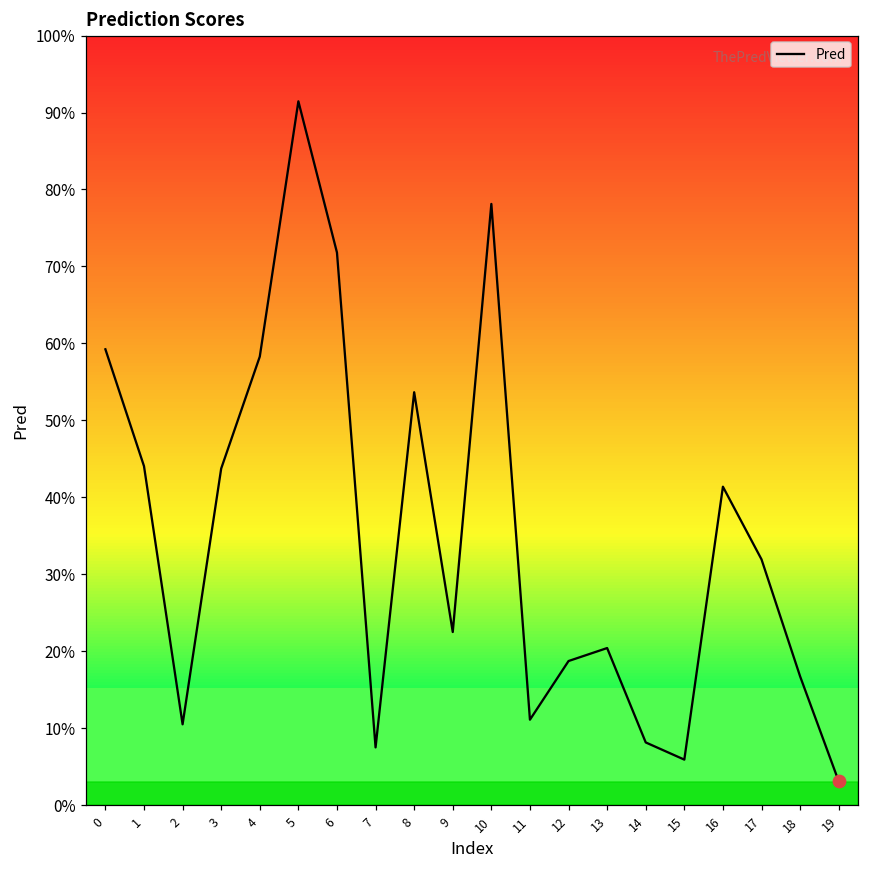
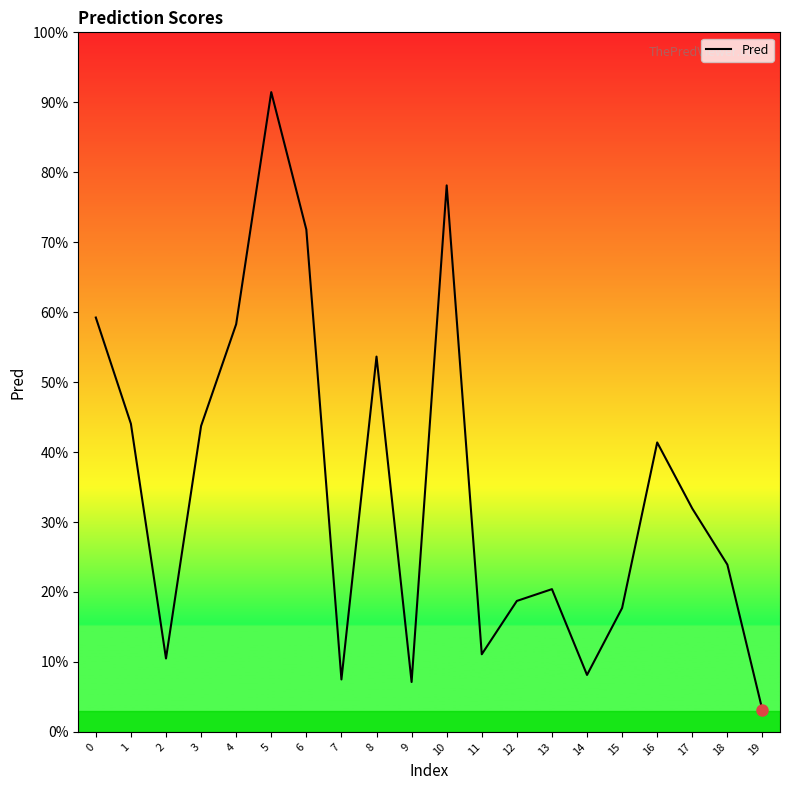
  {
    "Pred": {
      "0": "59%",
      "1": "44%",
      "2": "10%",
      "3": "44%",
      "4": "58%",
      "5": "91%",
      "6": "72%",
      "7": "7%",
      "8": "54%",
-     "9": "22%",
+     "9": "7%",
      "10": "78%",
      "11": "11%",
      "12": "19%",
      "13": "20%",
      "14": "8%",
-     "15": "6%",
+     "15": "18%",
      "16": "41%",
      "17": "32%",
-     "18": "17%"
+     "18": "24%"
    }
  }
